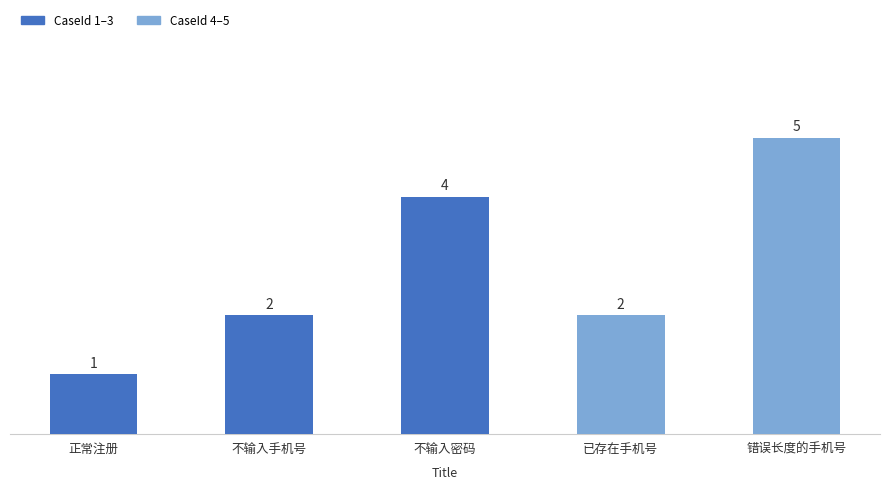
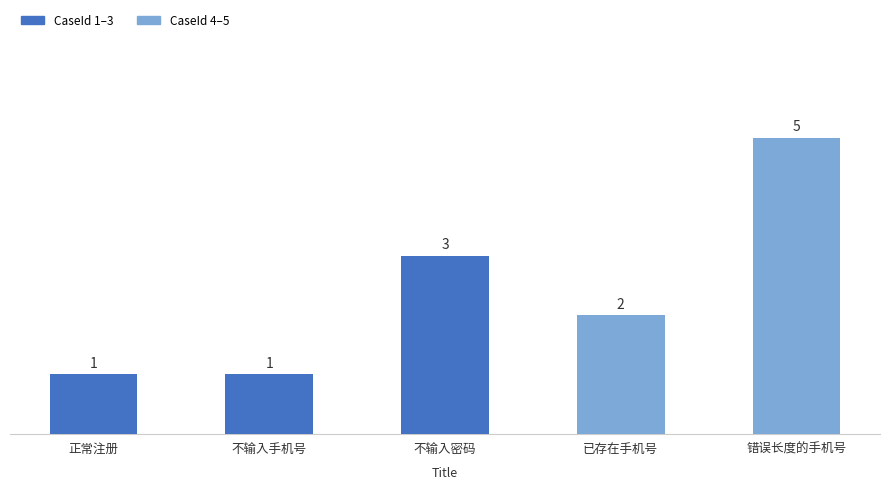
  {
    "正常注册": 1,
-   "不输入手机号": 2,
-   "不输入密码": 4,
+   "不输入手机号": 1,
+   "不输入密码": 3,
    "已存在手机号": 2,
    "错误长度的手机号": 5
  }
